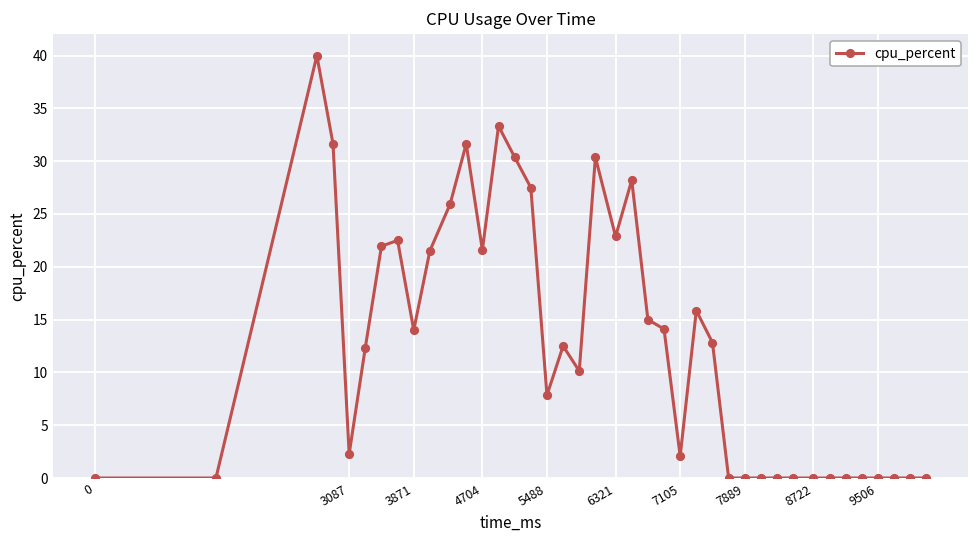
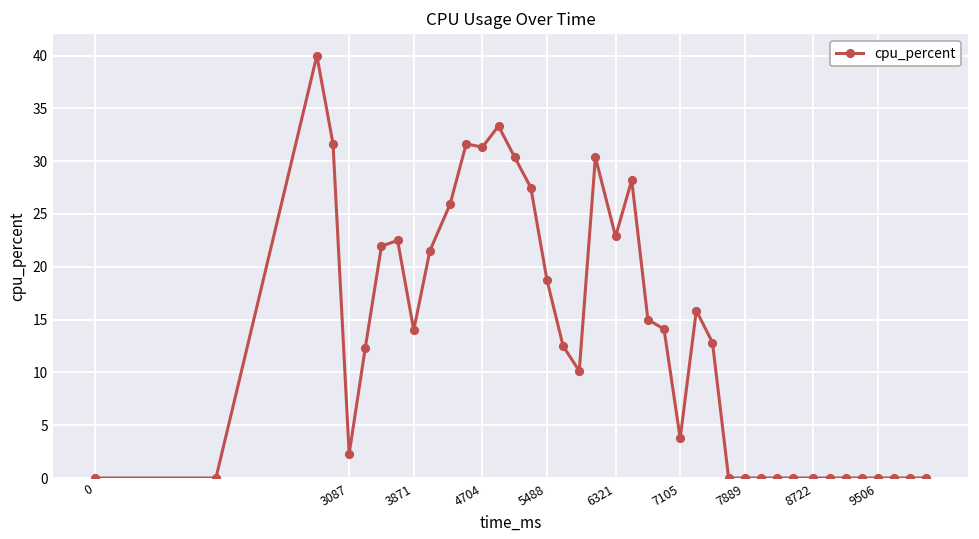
  {
    "0": 0,
    "3087": 2,
    "3871": 14,
-   "4704": 22,
-   "5488": 8,
+   "4704": 31,
+   "5488": 19,
    "6321": 23,
-   "7105": 2,
+   "7105": 4,
    "7889": 0,
    "8722": 0,
    "9506": 0
  }
